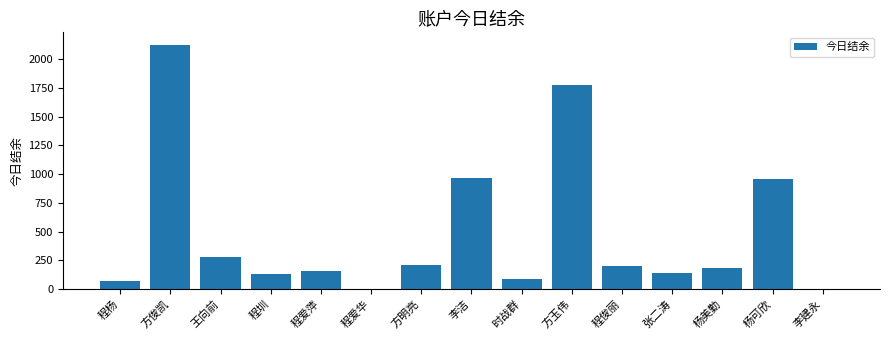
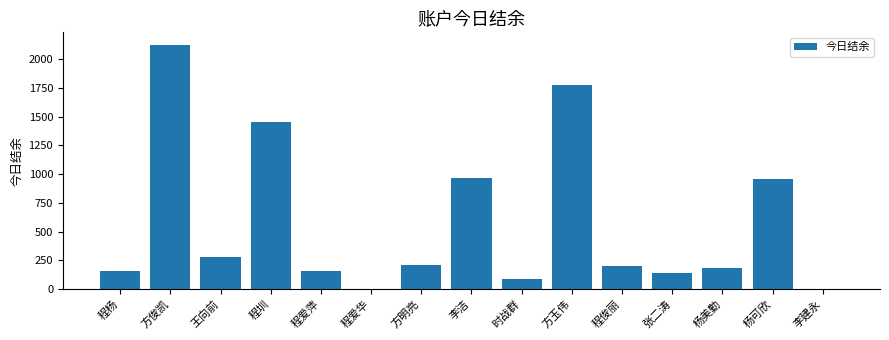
  {
-   "程杨": 70,
+   "程杨": 160,
    "方俊凯": 2130,
    "王向前": 280,
-   "程圳": 130,
+   "程圳": 1450,
    "程爱萍": 160,
    "程爱华": 0,
    "方明亮": 210,
    "李洁": 960,
    "时战群": 90,
    "方玉伟": 1770,
    "程俊丽": 200,
    "张二涛": 140,
    "杨美勤": 180,
    "杨可欣": 960,
    "李建永": 0
  }
